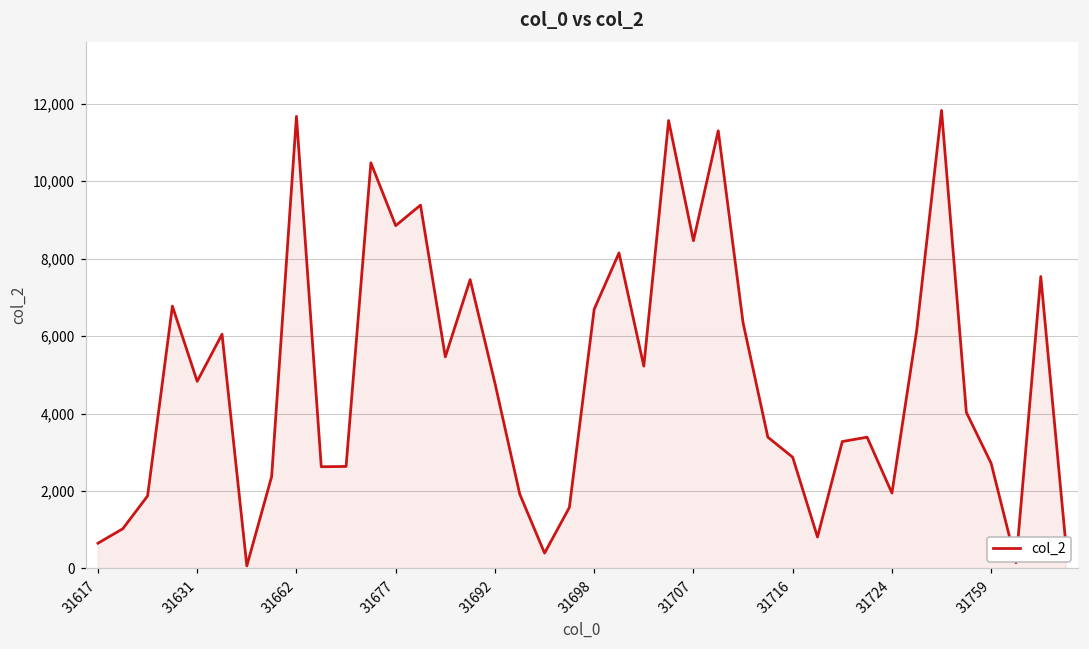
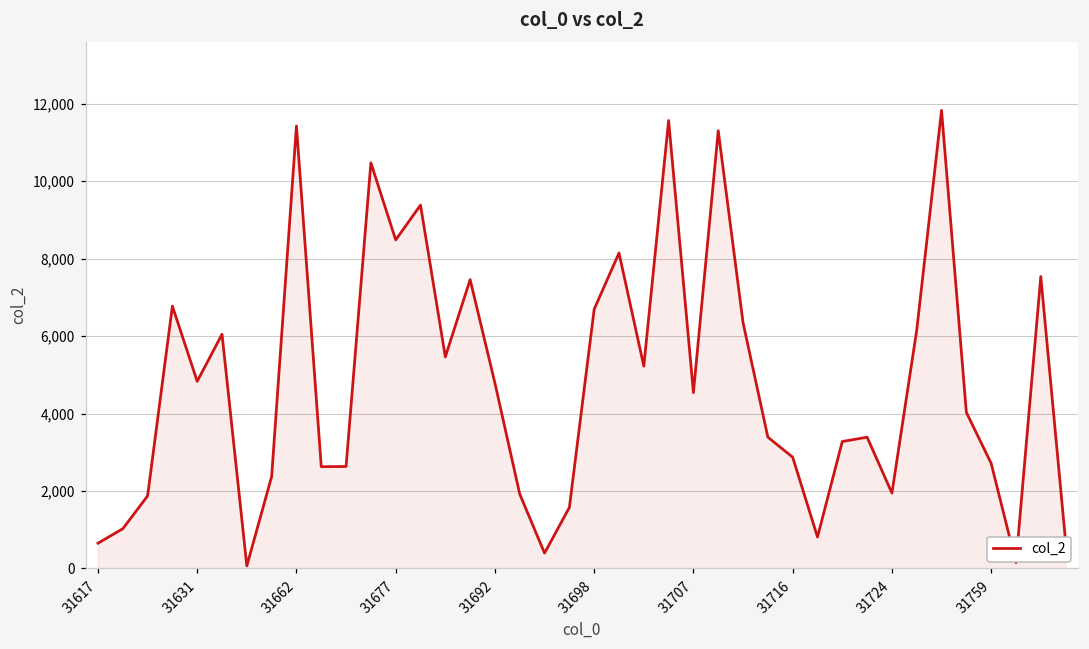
  {
    "31617": "700",
    "31631": "4,800",
-   "31662": "11,700",
-   "31677": "8,900",
+   "31662": "11,400",
+   "31677": "8,500",
    "31692": "4,800",
    "31698": "6,700",
-   "31707": "8,500",
+   "31707": "4,500",
    "31716": "2,900",
    "31724": "1,900",
    "31759": "2,700"
  }
